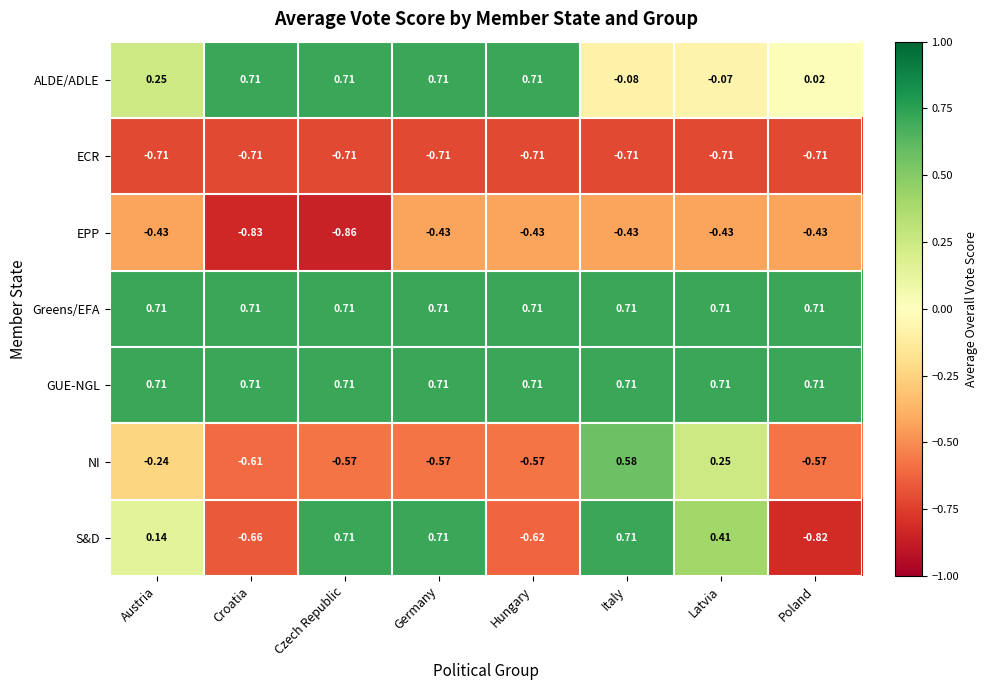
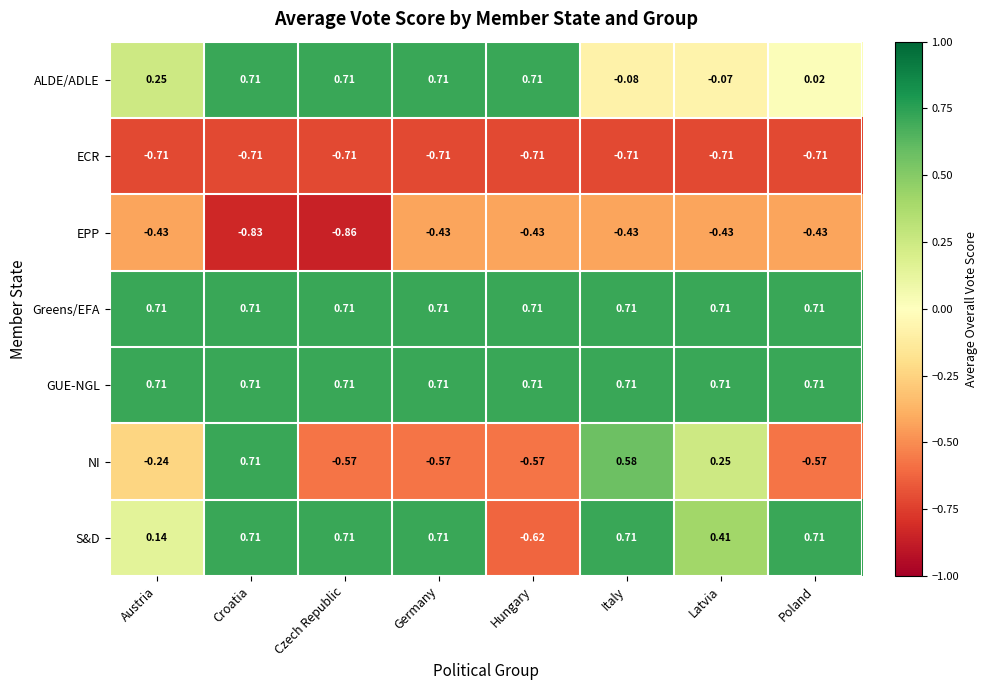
  {
    "ALDE/ADLE": {
      "Austria": 0.25,
      "Croatia": 0.71,
      "Czech Republic": 0.71,
      "Germany": 0.71,
      "Hungary": 0.71,
      "Italy": -0.08,
      "Latvia": -0.07,
      "Poland": 0.02
    },
    "ECR": {
      "Austria": -0.71,
      "Croatia": -0.71,
      "Czech Republic": -0.71,
      "Germany": -0.71,
      "Hungary": -0.71,
      "Italy": -0.71,
      "Latvia": -0.71,
      "Poland": -0.71
    },
    "EPP": {
      "Austria": -0.43,
      "Croatia": -0.83,
      "Czech Republic": -0.86,
      "Germany": -0.43,
      "Hungary": -0.43,
      "Italy": -0.43,
      "Latvia": -0.43,
      "Poland": -0.43
    },
    "Greens/EFA": {
      "Austria": 0.71,
      "Croatia": 0.71,
      "Czech Republic": 0.71,
      "Germany": 0.71,
      "Hungary": 0.71,
      "Italy": 0.71,
      "Latvia": 0.71,
      "Poland": 0.71
    },
    "GUE-NGL": {
      "Austria": 0.71,
      "Croatia": 0.71,
      "Czech Republic": 0.71,
      "Germany": 0.71,
      "Hungary": 0.71,
      "Italy": 0.71,
      "Latvia": 0.71,
      "Poland": 0.71
    },
    "NI": {
      "Austria": -0.24,
-     "Croatia": -0.61,
+     "Croatia": 0.71,
      "Czech Republic": -0.57,
      "Germany": -0.57,
      "Hungary": -0.57,
      "Italy": 0.58,
      "Latvia": 0.25,
      "Poland": -0.57
    },
    "S&D": {
      "Austria": 0.14,
-     "Croatia": -0.66,
+     "Croatia": 0.71,
      "Czech Republic": 0.71,
      "Germany": 0.71,
      "Hungary": -0.62,
      "Italy": 0.71,
      "Latvia": 0.41,
-     "Poland": -0.82
+     "Poland": 0.71
    }
  }
